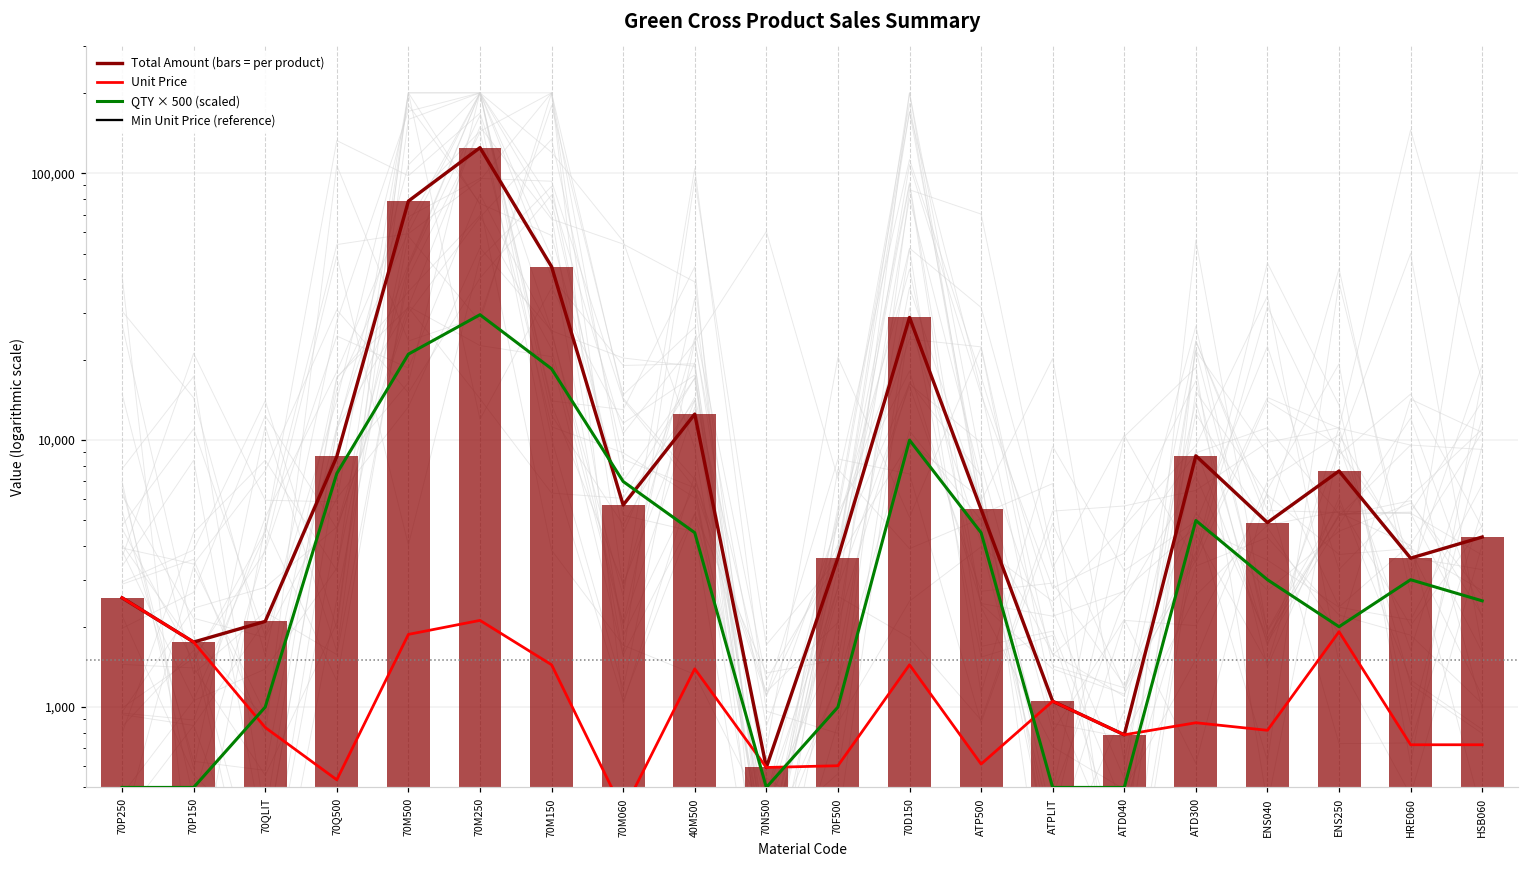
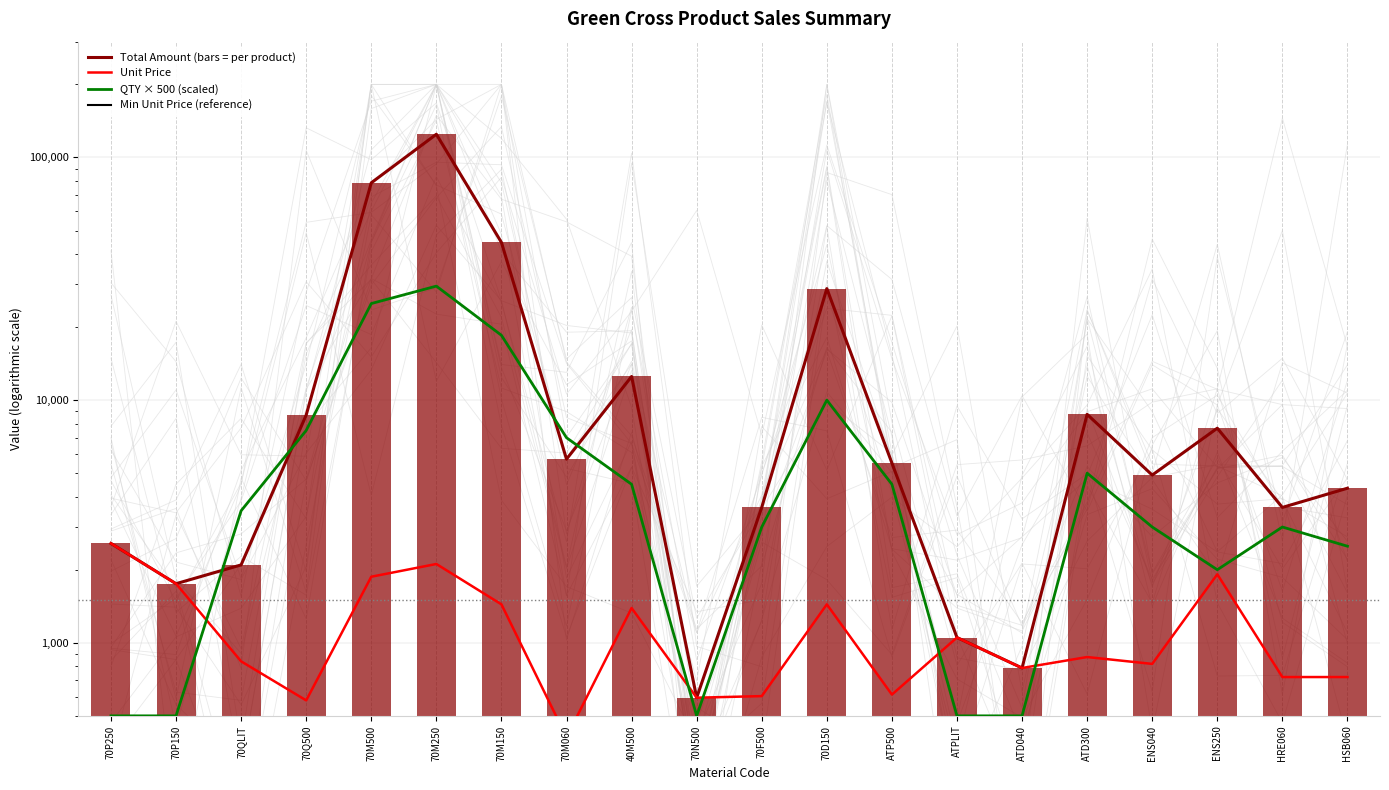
  {
    "Total Amount (bars = per product)": {
      "70P250": "2,600",
      "70P150": "1,800",
      "70QLIT": "2,100",
      "70Q500": "8,700",
      "70M500": "79,000",
      "70M250": "120,000",
      "70M150": "45,000",
      "70M060": "5,700",
      "40M500": "13,000",
      "70N500": "590",
      "70F500": "3,600",
      "70D150": "29,000",
      "ATP500": "5,500",
      "ATPLIT": "1,050",
      "ATD040": "790",
      "ATD300": "8,700",
      "ENS040": "4,900",
      "ENS250": "7,700",
      "HRE060": "3,600",
      "HSB060": "4,300"
    },
    "Unit Price": {
      "70QLIT": "840",
-     "70Q500": "530",
+     "70Q500": "580",
      "70M500": "1,900",
      "70M250": "2,100",
      "70M150": "1,400",
      "40M500": "1,400",
      "70F500": "600",
      "70D150": "1,400",
      "ATP500": "610",
      "ATD300": "870",
      "ENS040": "820",
      "HSB060": "720"
    },
    "QTY × 500 (scaled)": {
      "70P250": "500",
      "70P150": "500",
-     "70QLIT": "1,000",
+     "70QLIT": "3,500",
      "70Q500": "7,500",
-     "70M500": "21,000",
+     "70M500": "25,000",
      "70M150": "19,000",
      "70N500": "500",
-     "70F500": "1,000",
+     "70F500": "3,000",
      "ATP500": "4,500",
      "ATPLIT": "500",
      "ENS040": "3,000",
      "ENS250": "2,000",
      "HRE060": "3,000",
      "HSB060": "2,500"
    }
  }
